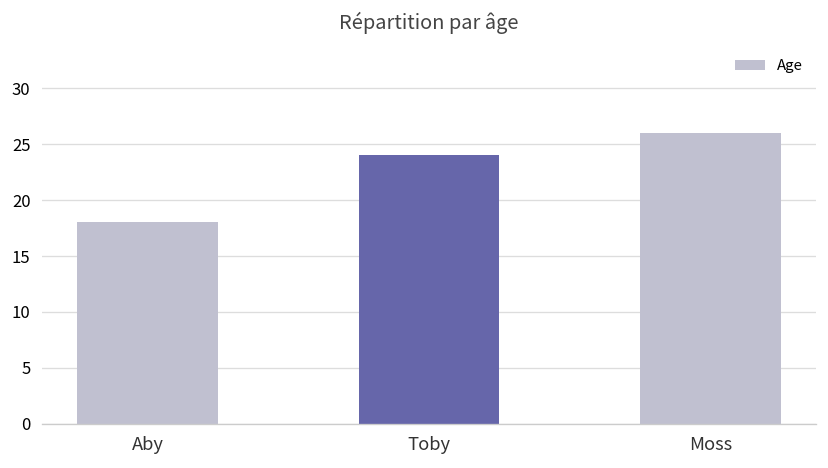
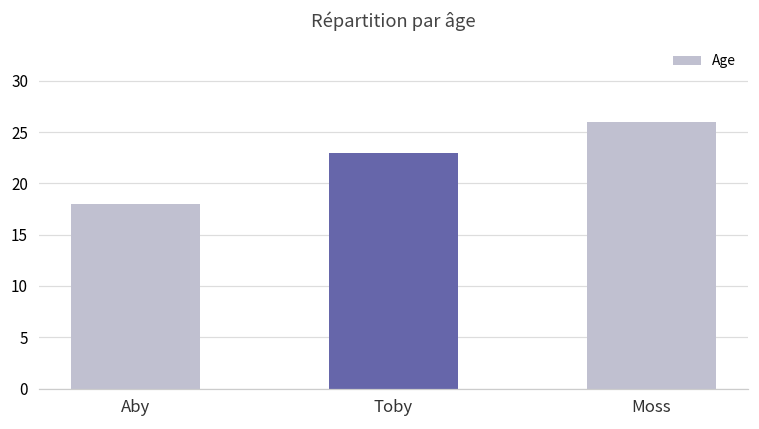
  {
    "Aby": 18,
-   "Toby": 24,
+   "Toby": 23,
    "Moss": 26
  }
